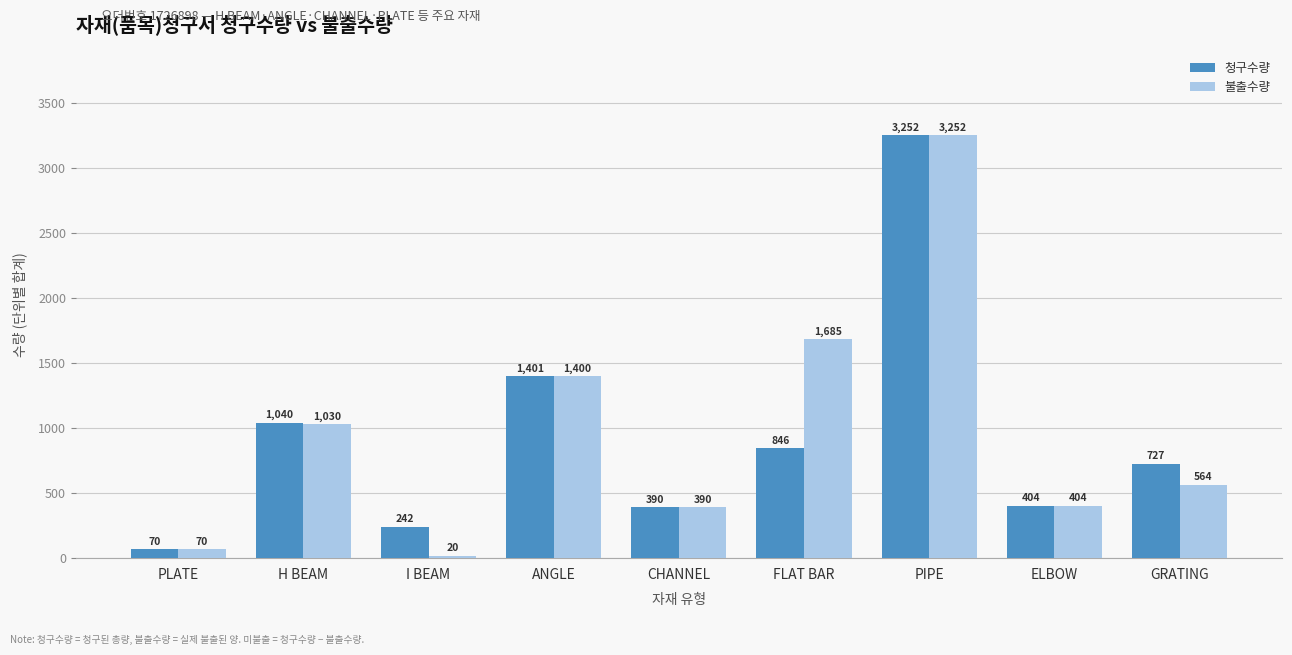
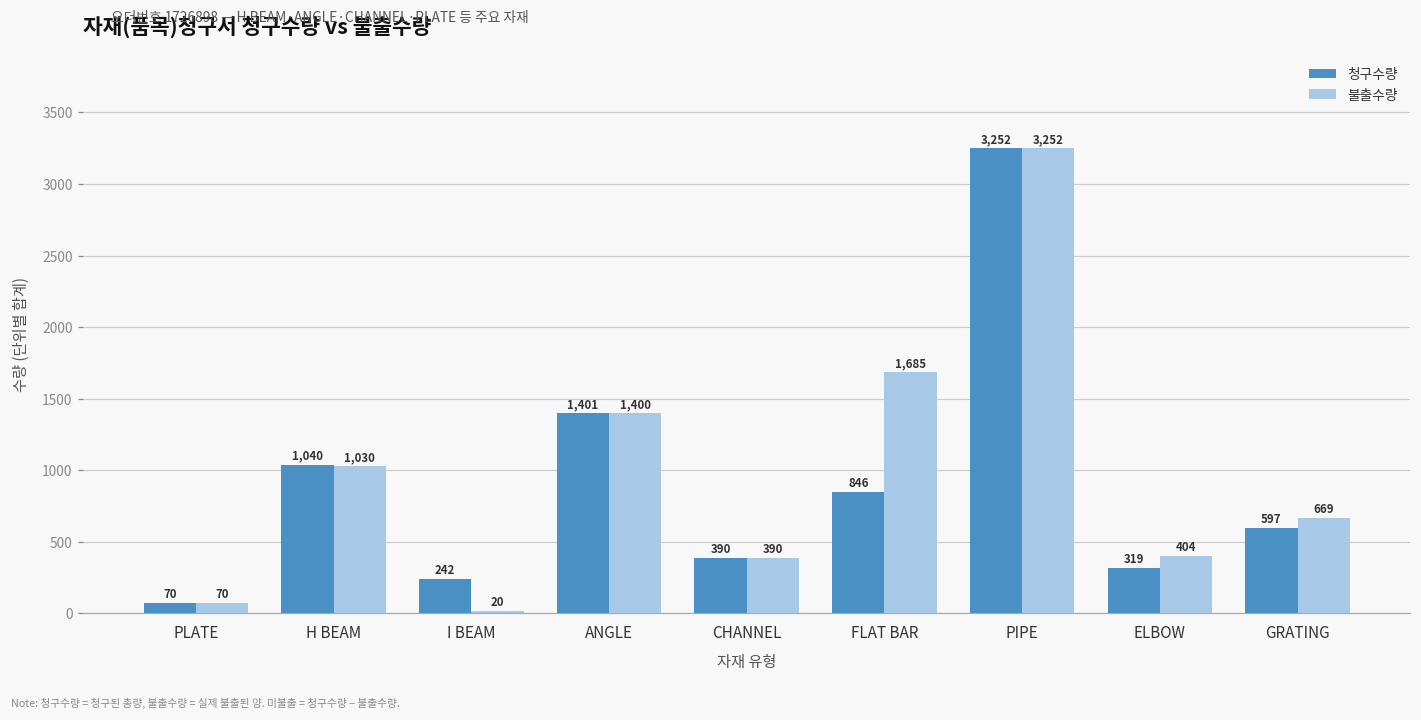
  {
    "청구수량": {
      "PLATE": "70",
      "H BEAM": "1,040",
      "I BEAM": "242",
      "ANGLE": "1,401",
      "CHANNEL": "390",
      "FLAT BAR": "846",
      "PIPE": "3,252",
-     "ELBOW": "404",
-     "GRATING": "727"
+     "ELBOW": "319",
+     "GRATING": "597"
    },
    "불출수량": {
      "PLATE": "70",
      "H BEAM": "1,030",
      "I BEAM": "20",
      "ANGLE": "1,400",
      "CHANNEL": "390",
      "FLAT BAR": "1,685",
      "PIPE": "3,252",
      "ELBOW": "404",
-     "GRATING": "564"
+     "GRATING": "669"
    }
  }
